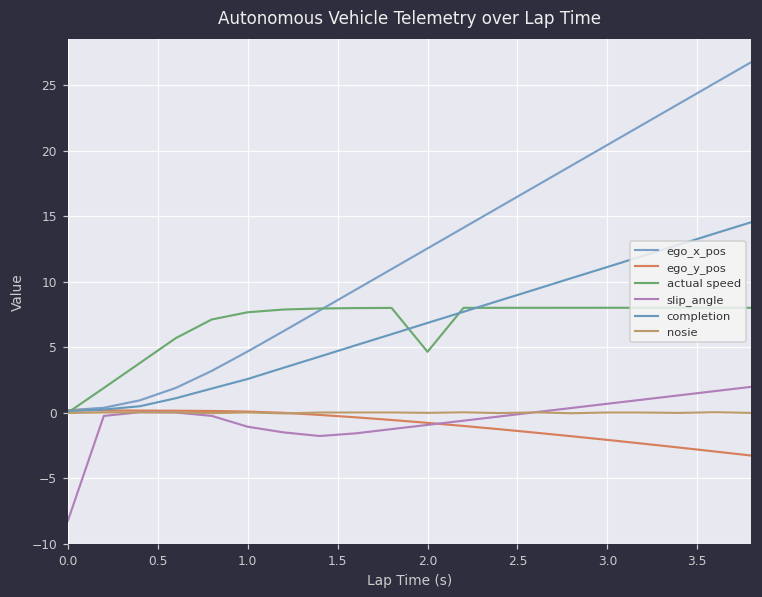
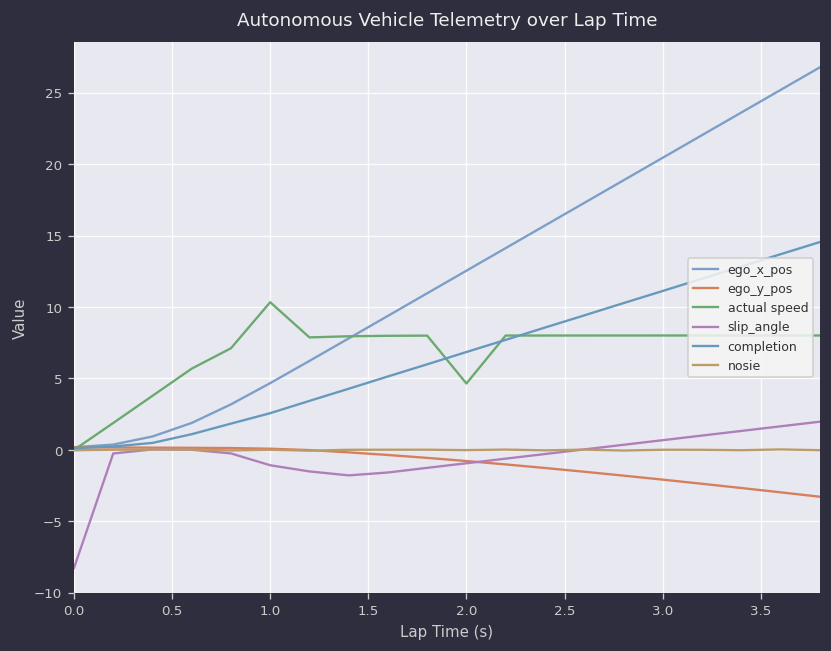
  {
    "actual speed": {
-     "1.0": 7.7,
+     "1.0": 10.3,
      "2.0": 4.6,
      "3.0": 8.0
    },
    "slip_angle": {
      "0.0": -8.3,
      "1.0": -1.1,
      "3.0": 0.7
    }
  }
